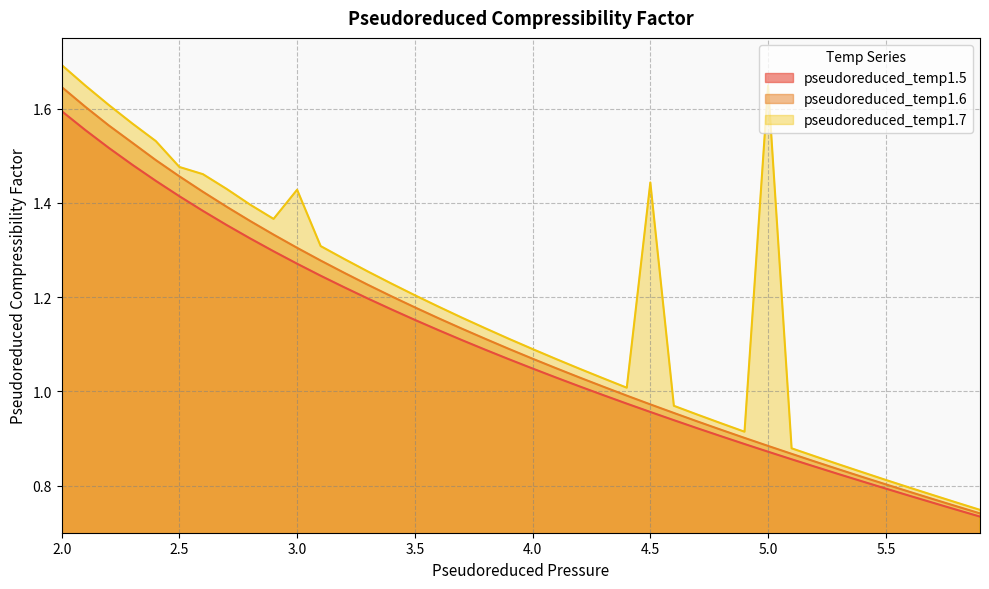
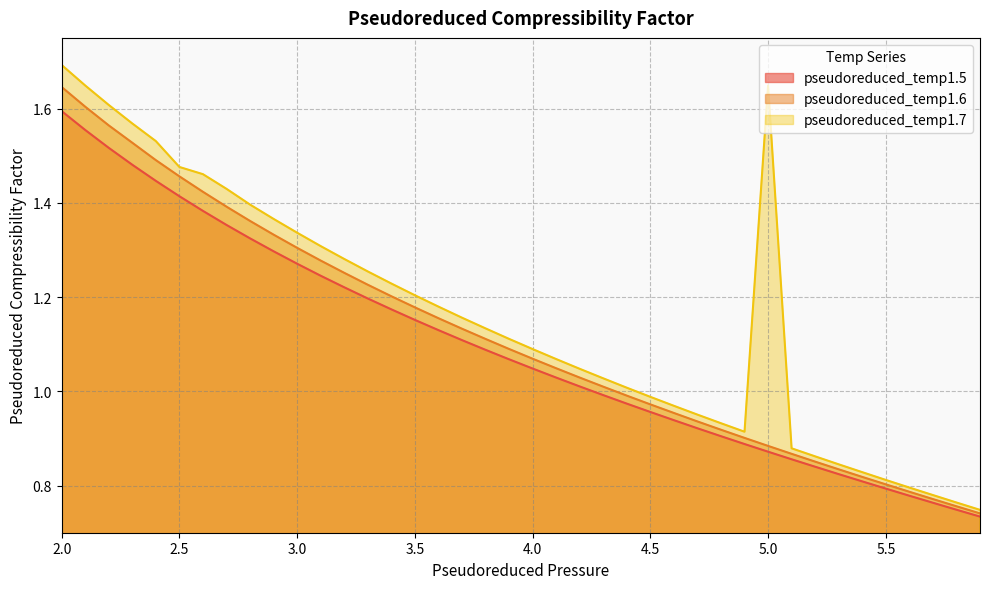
  {
    "pseudoreduced_temp1.7": {
      "2.0": 1.69,
      "2.5": 1.48,
-     "3.0": 1.43,
+     "3.0": 1.34,
      "3.5": 1.20,
      "4.0": 1.09,
-     "4.5": 1.44,
+     "4.5": 0.99,
      "5.5": 0.81
    }
  }
